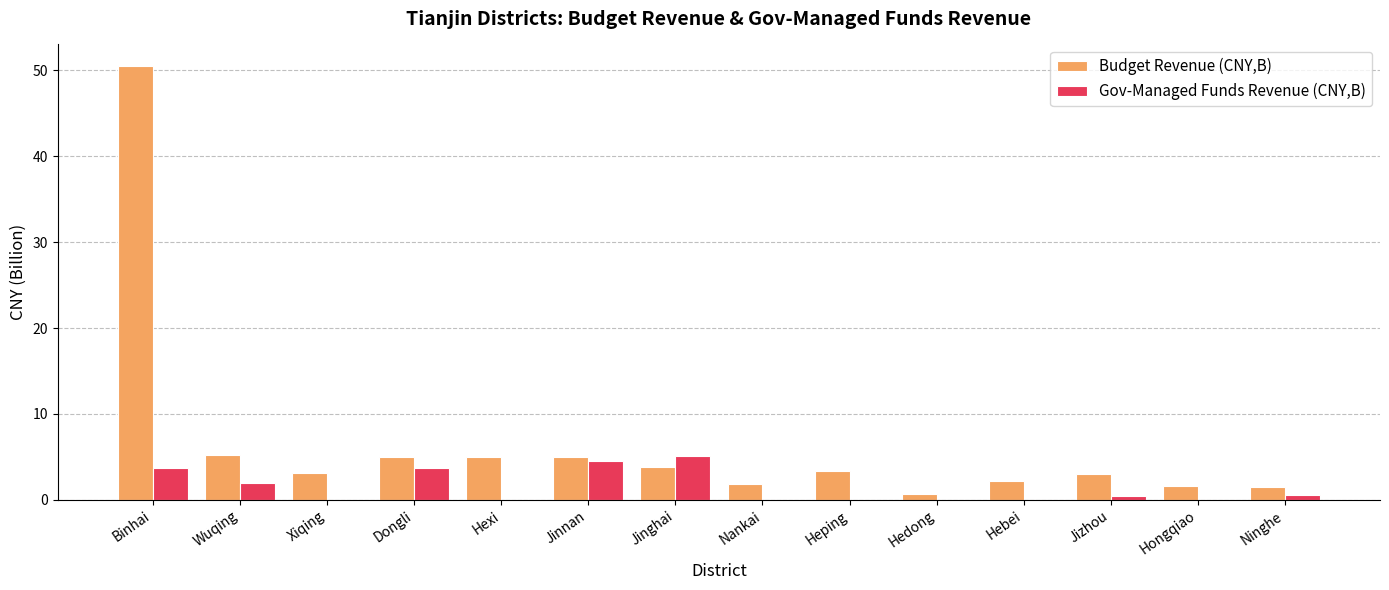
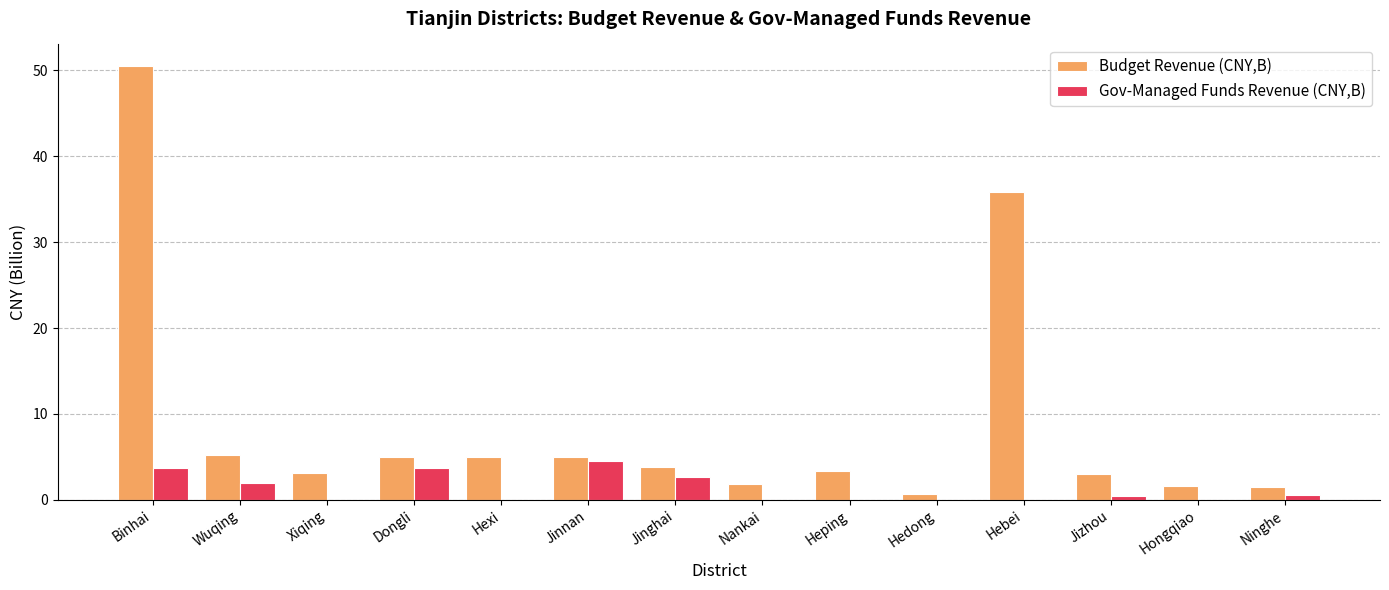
  {
    "Budget Revenue (CNY,B)": {
      "Binhai": 51,
      "Wuqing": 5,
      "Xiqing": 3,
      "Dongli": 5,
      "Hexi": 5,
      "Jinnan": 5,
      "Jinghai": 4,
      "Nankai": 2,
      "Heping": 3,
      "Hedong": 1,
-     "Hebei": 2,
+     "Hebei": 36,
      "Jizhou": 3,
      "Hongqiao": 2,
      "Ninghe": 1
    },
    "Gov-Managed Funds Revenue (CNY,B)": {
      "Binhai": 4,
      "Wuqing": 2,
      "Xiqing": 0,
      "Dongli": 4,
      "Hexi": 0,
      "Jinnan": 5,
-     "Jinghai": 5,
+     "Jinghai": 3,
      "Nankai": 0,
      "Heping": 0,
      "Hedong": 0,
      "Hebei": 0,
      "Jizhou": 0,
      "Hongqiao": 0,
      "Ninghe": 1
    }
  }
